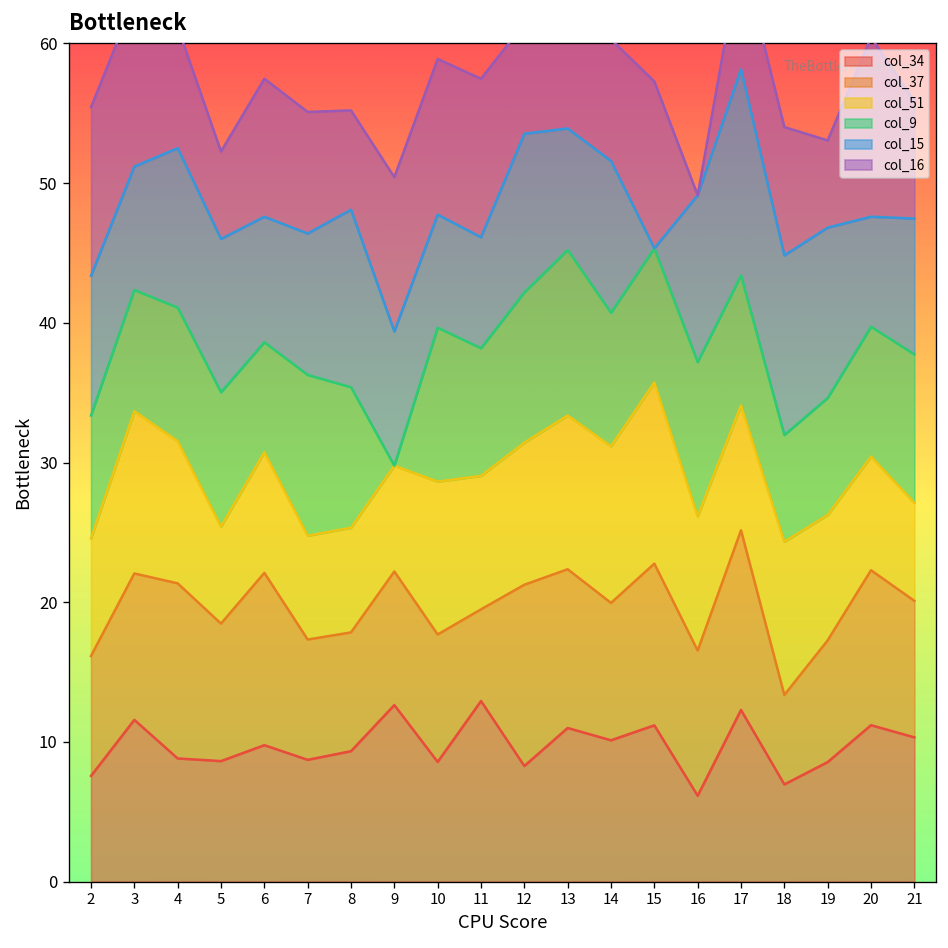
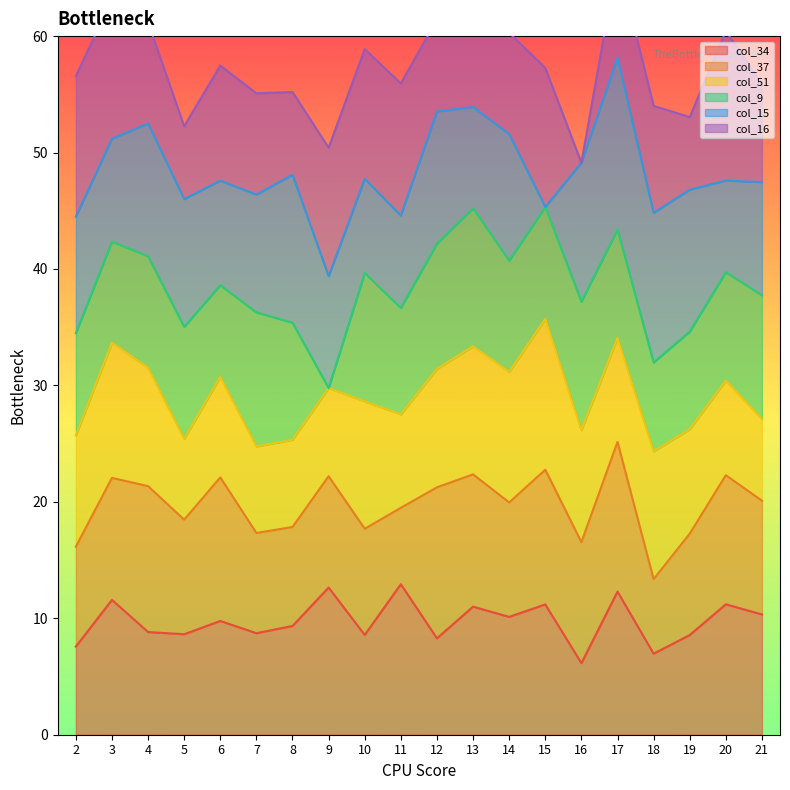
  {
    "col_51": {
-     "2": 8.4,
+     "2": 9.5,
      "3": 11.6,
      "4": 10.2,
      "5": 6.9,
      "6": 8.6,
      "7": 7.4,
      "8": 7.5,
      "10": 10.9,
-     "11": 9.5,
+     "11": 8.0,
      "12": 10.2,
      "13": 11.0,
      "14": 11.2,
      "15": 13.0,
      "16": 9.6,
      "17": 8.9,
      "18": 11.0,
      "19": 9.0,
      "20": 8.1,
      "21": 7.0
    },
    "col_9": {
      "2": 8.8,
      "3": 8.7,
      "4": 9.6,
      "5": 9.6,
      "6": 7.9,
      "7": 11.5,
      "8": 10.1,
      "10": 11.0,
      "11": 9.1,
      "12": 10.8,
      "13": 11.9,
      "14": 9.6,
      "16": 11.0,
      "17": 9.3,
      "18": 7.6,
      "19": 8.4,
      "20": 9.3,
      "21": 10.6
    },
    "col_15": {
      "2": 10.0,
      "3": 8.8,
      "4": 11.4,
      "5": 11.0,
      "6": 9.0,
      "7": 10.1,
      "8": 12.7,
      "9": 9.6,
      "10": 8.1,
      "11": 7.9,
      "12": 11.4,
      "13": 8.7,
      "14": 10.9,
      "17": 14.8,
      "18": 12.9,
      "19": 12.2,
      "20": 7.9,
      "21": 9.7
    },
    "col_16": {
      "2": 12.1,
      "5": 6.3,
      "6": 9.9,
      "7": 8.7,
      "8": 7.1,
      "9": 11.0,
      "10": 11.1,
      "11": 11.4,
      "15": 11.9,
      "18": 9.2,
      "19": 6.2
    }
  }
